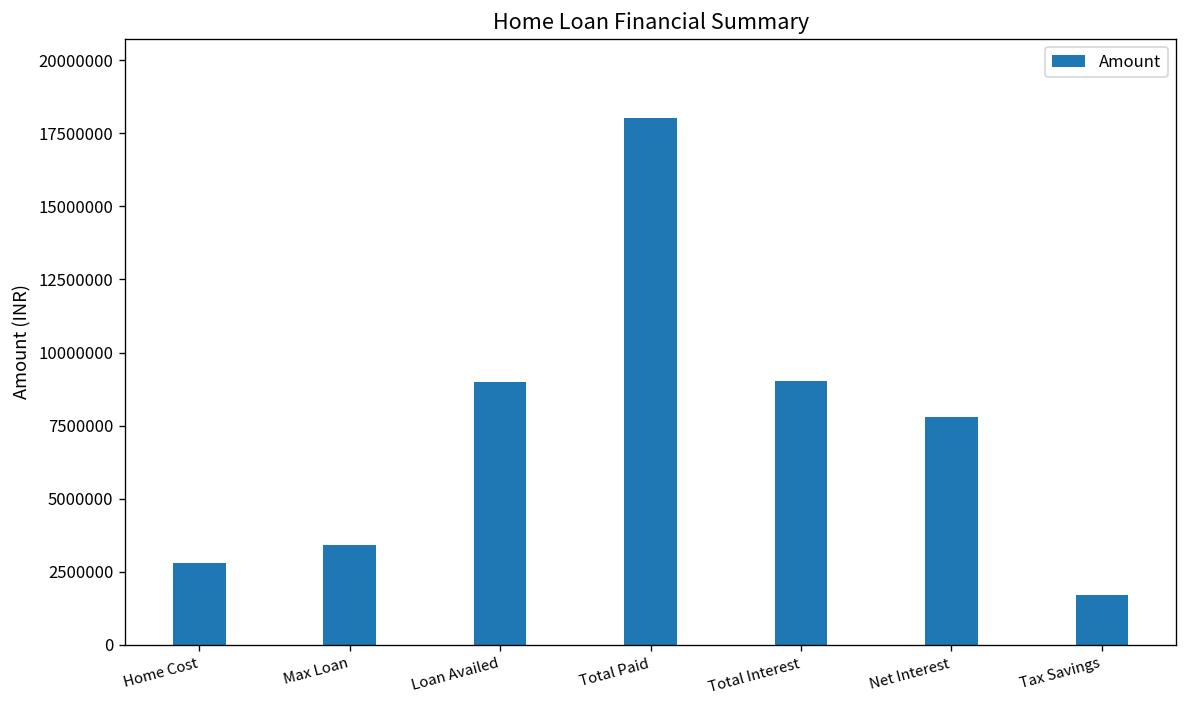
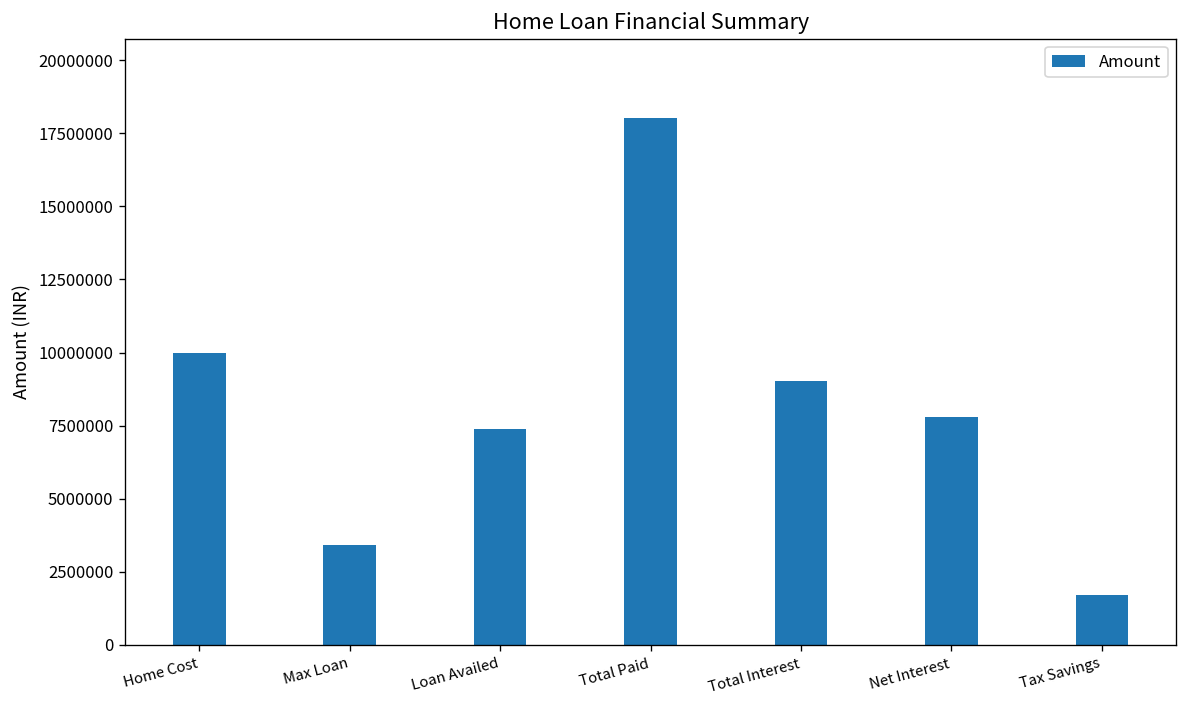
  {
-   "Home Cost": 2800000,
+   "Home Cost": 10000000,
    "Max Loan": 3400000,
-   "Loan Availed": 9000000,
+   "Loan Availed": 7400000,
    "Total Paid": 18000000,
    "Total Interest": 9000000,
    "Net Interest": 7800000,
    "Tax Savings": 1700000
  }
